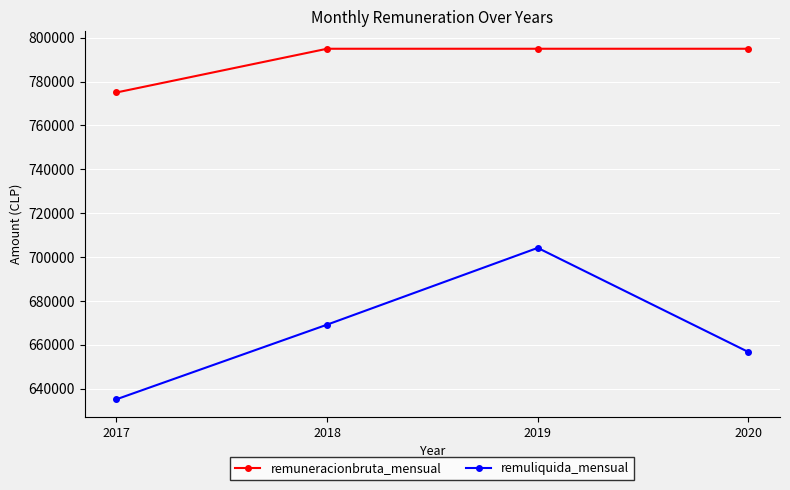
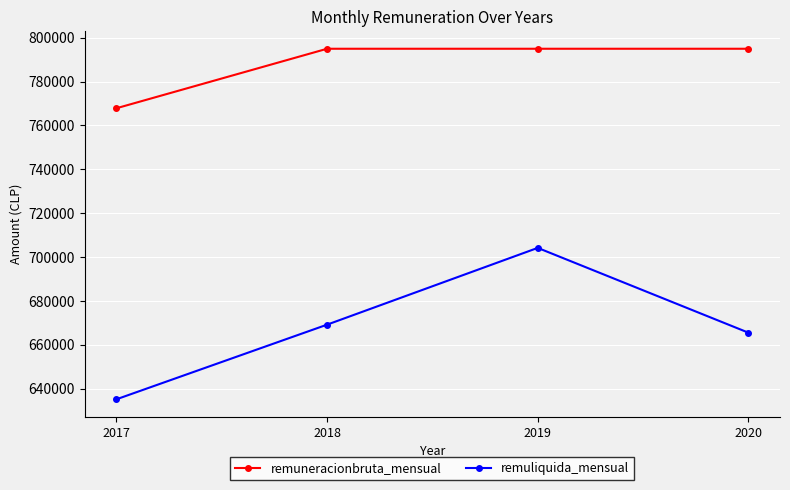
  {
    "remuneracionbruta_mensual": {
-     "2017": 775000,
+     "2017": 768000,
      "2018": 795000,
      "2019": 795000,
      "2020": 795000
    },
    "remuliquida_mensual": {
      "2017": 635000,
      "2018": 669000,
      "2019": 704000,
-     "2020": 657000
+     "2020": 666000
    }
  }
